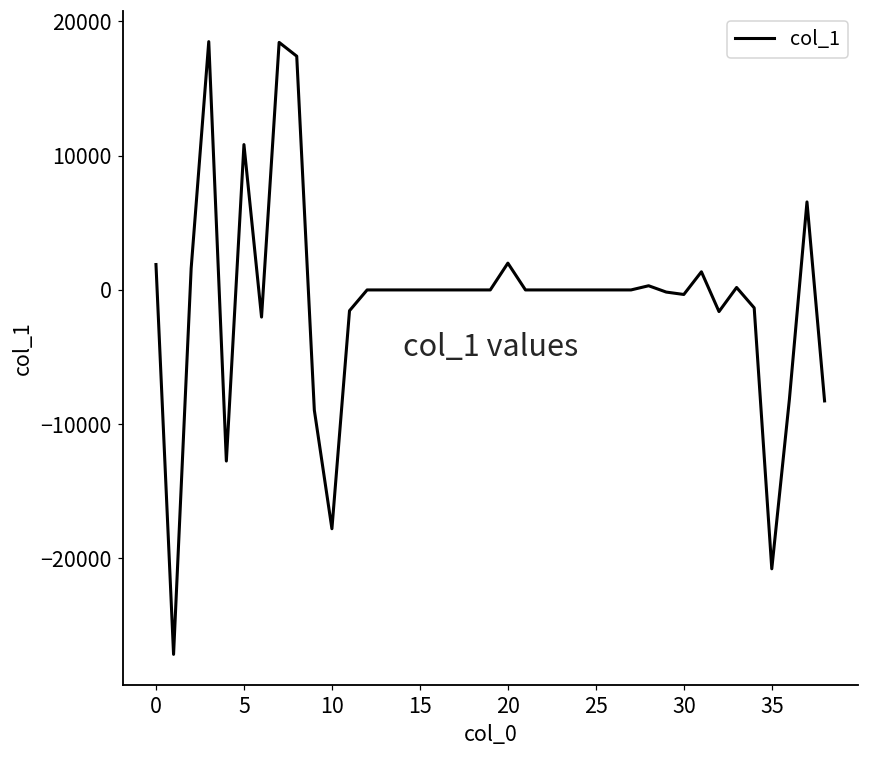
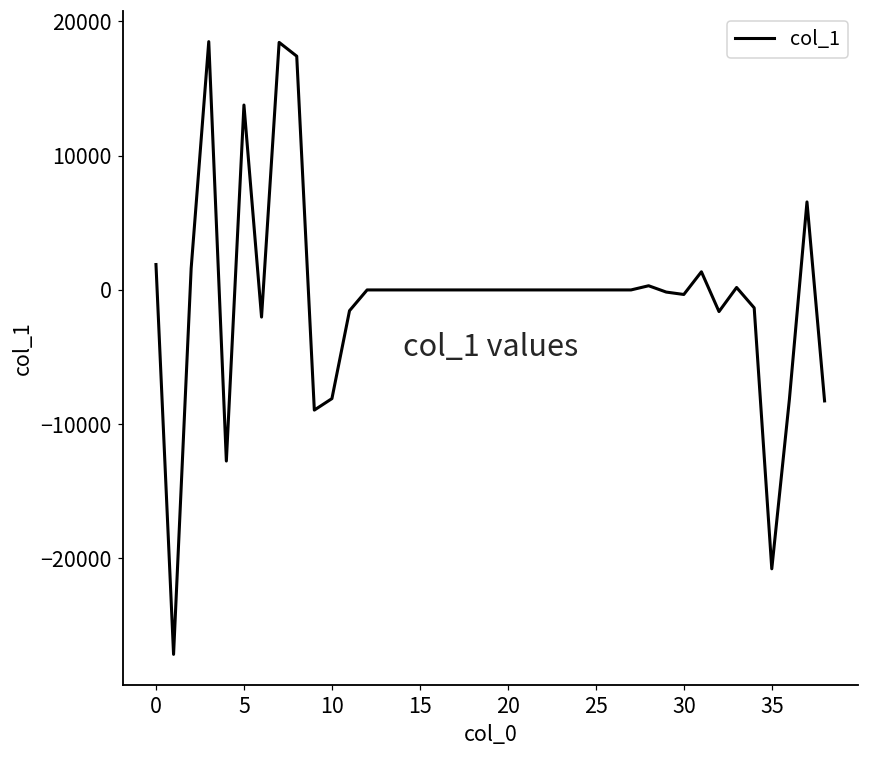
  {
    "0": 1900,
-   "5": 10800,
-   "10": -17800,
+   "5": 13800,
+   "10": -8100,
    "15": 0,
-   "20": 2000,
+   "20": 0,
    "25": 0,
    "30": -300,
    "35": -20800
  }
